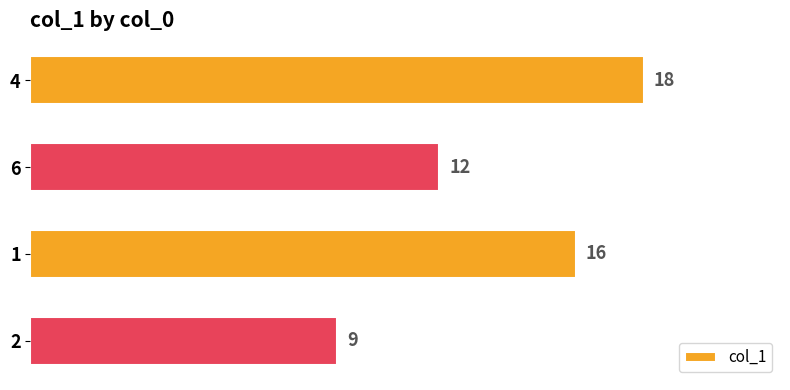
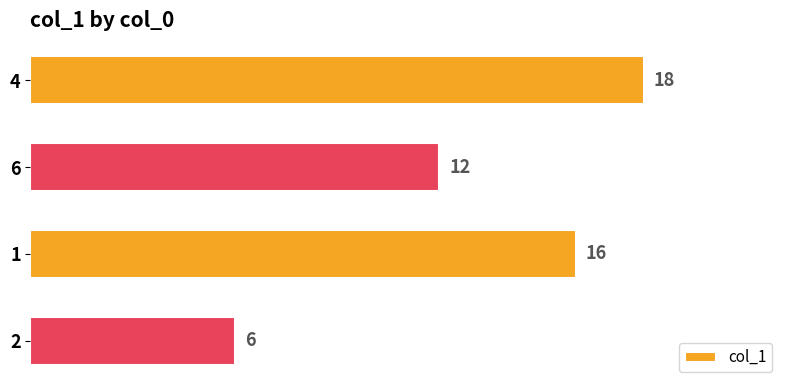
  {
    "4": 18,
    "6": 12,
    "1": 16,
-   "2": 9
+   "2": 6
  }
